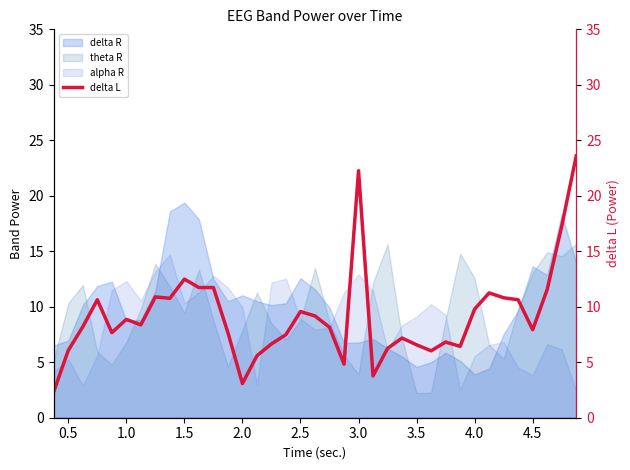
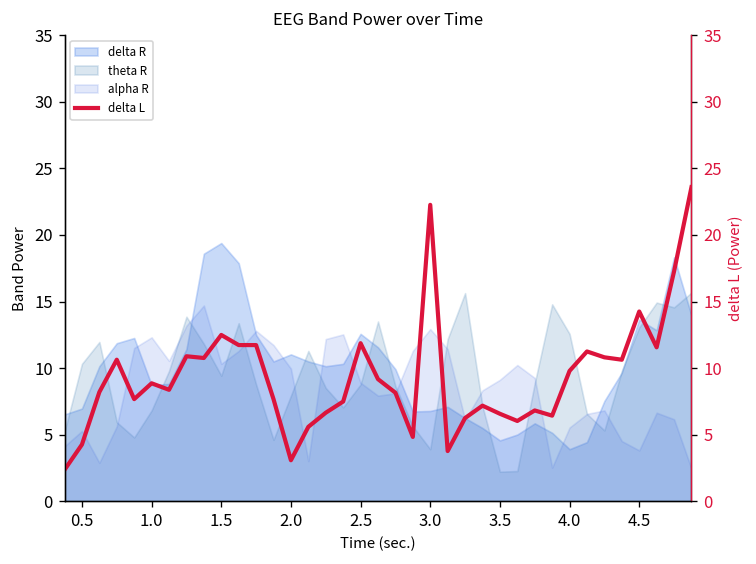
  {
    "delta L": {
-     "0.5": 6.1,
+     "0.5": 4.3,
      "1.0": 8.9,
      "1.5": 12.5,
      "2.0": 3.1,
-     "2.5": 9.6,
+     "2.5": 11.9,
      "3.0": 22.3,
      "3.5": 6.6,
      "4.0": 9.8,
-     "4.5": 7.9
+     "4.5": 14.3
    }
  }
